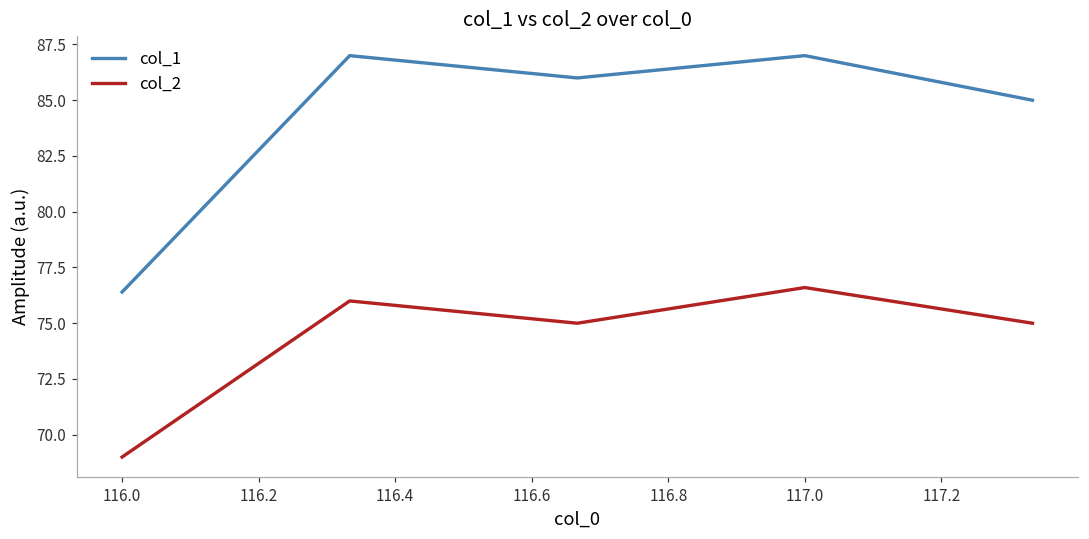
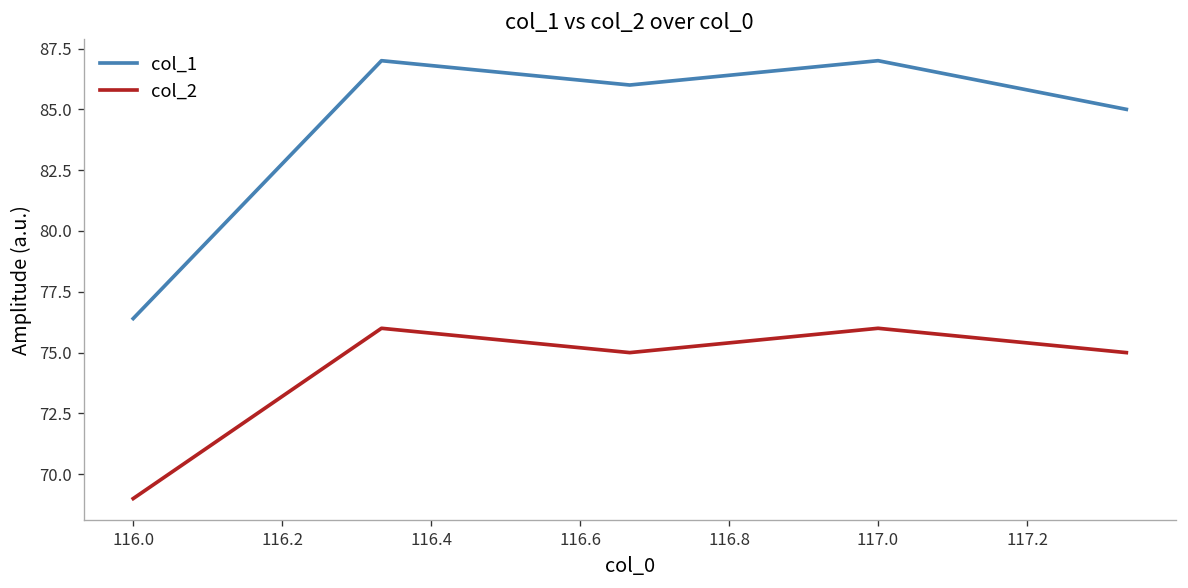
  {
    "col_1": {
      "116.0": 76.4,
      "117.0": 87.0
    },
    "col_2": {
      "116.0": 69.0,
-     "117.0": 76.6
+     "117.0": 76.0
    }
  }
